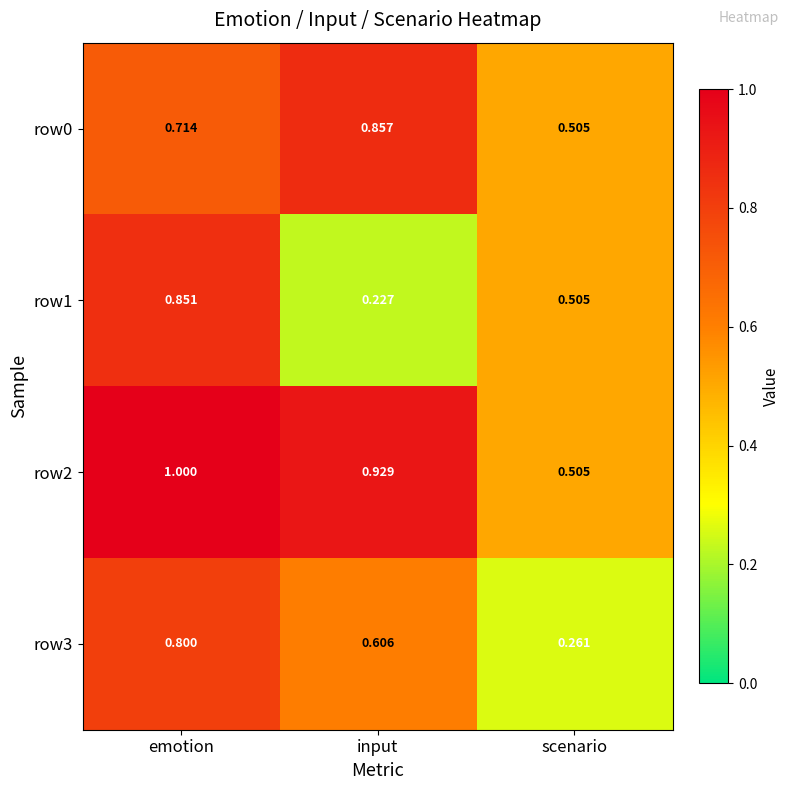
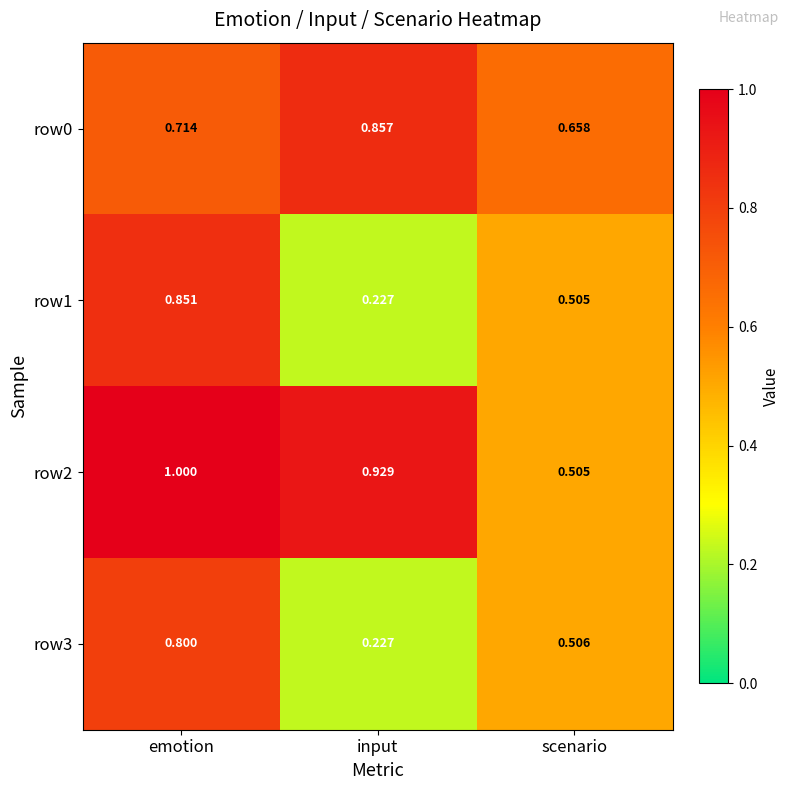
  {
    "row0": {
      "emotion": 0.714,
      "input": 0.857,
-     "scenario": 0.505
+     "scenario": 0.658
    },
    "row1": {
      "emotion": 0.851,
      "input": 0.227,
      "scenario": 0.505
    },
    "row2": {
      "emotion": 1.000,
      "input": 0.929,
      "scenario": 0.505
    },
    "row3": {
      "emotion": 0.800,
-     "input": 0.606,
-     "scenario": 0.261
+     "input": 0.227,
+     "scenario": 0.506
    }
  }
